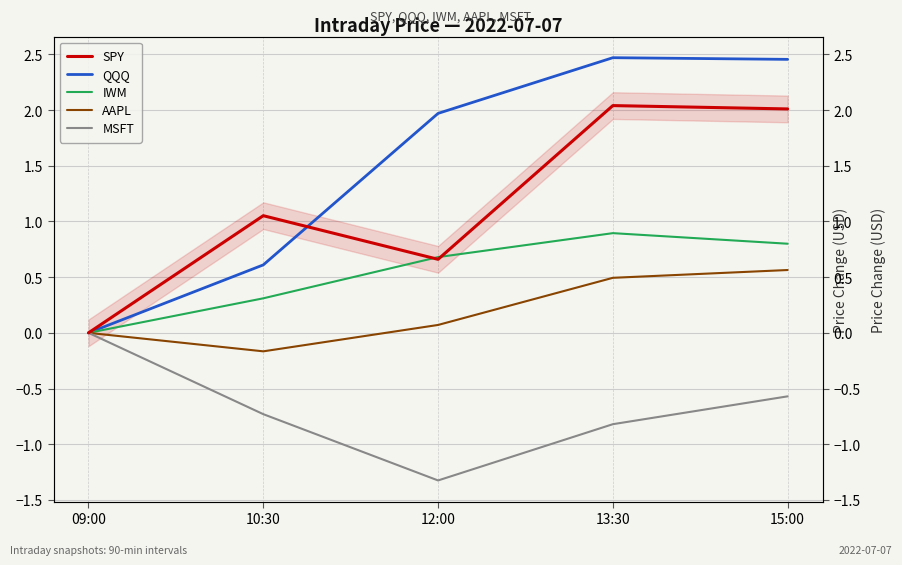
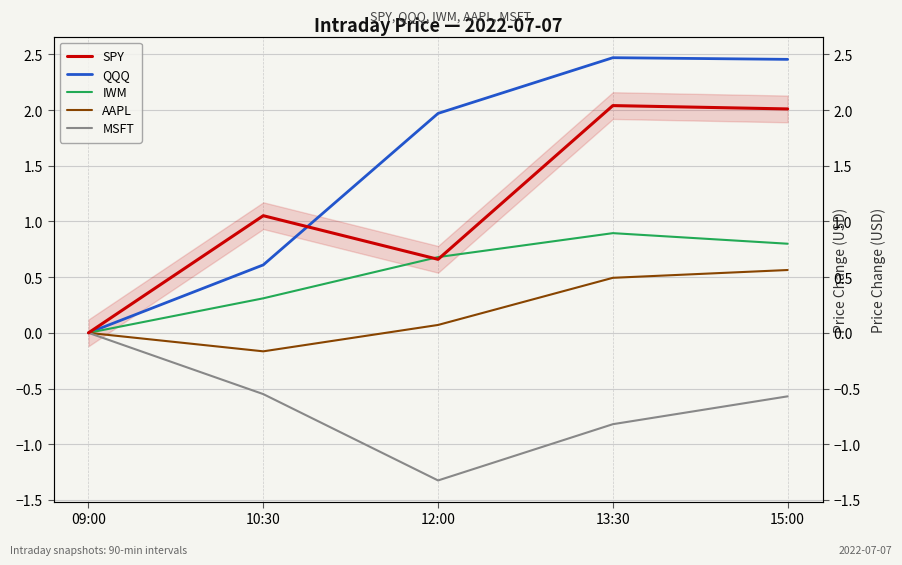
  {
    "QQQ": {
      "10:30": 0.61,
      "12:00": 1.97,
      "13:30": 2.47,
      "15:00": 2.45
    },
    "IWM": {
      "10:30": 0.31,
      "13:30": 0.89,
      "15:00": 0.80
    },
    "AAPL": {
      "10:30": -0.17,
      "12:00": 0.07,
      "13:30": 0.49,
      "15:00": 0.56
    },
    "MSFT": {
-     "10:30": -0.73,
+     "10:30": -0.55,
      "12:00": -1.32,
      "13:30": -0.82,
      "15:00": -0.57
    }
  }
